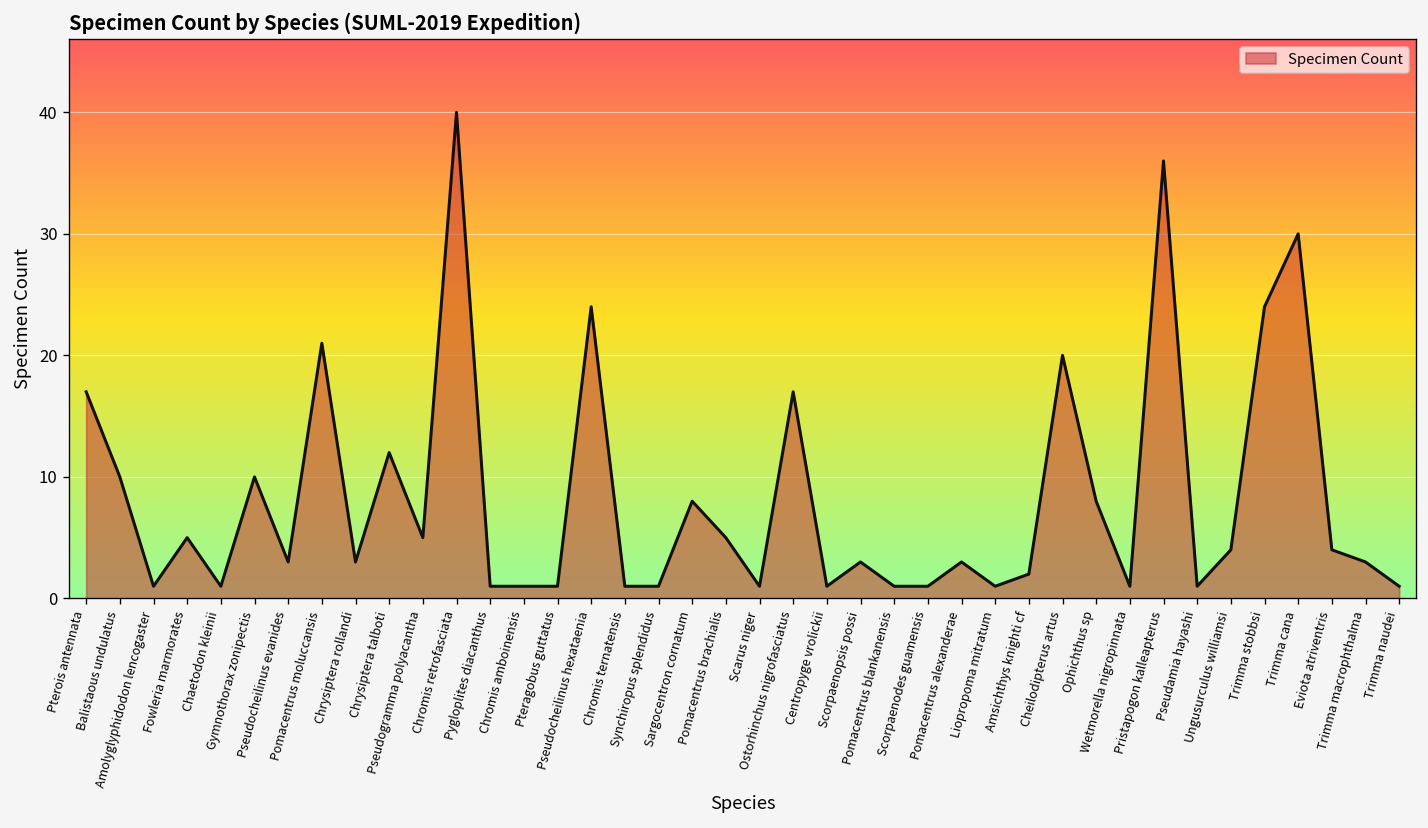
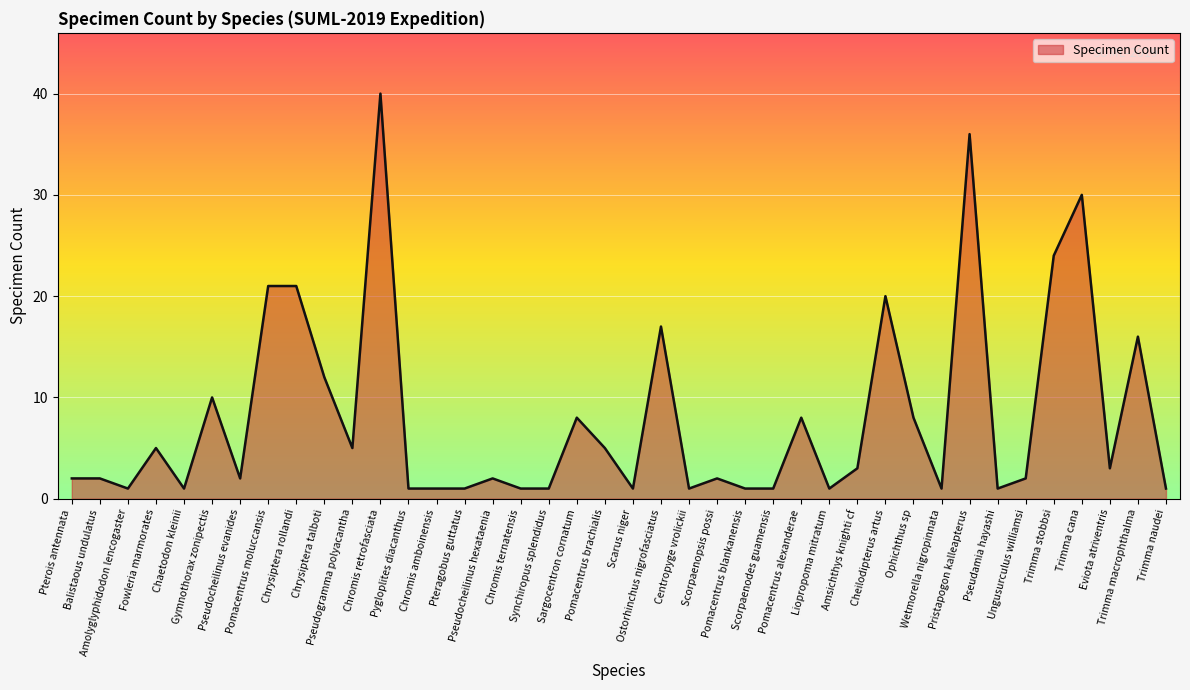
  {
-   "Pterois antennata": 17,
-   "Balistaous undulatus": 10,
+   "Pterois antennata": 2,
+   "Balistaous undulatus": 2,
    "Amolyglyphidodon lencogaster": 1,
    "Fowleria marmorates": 5,
    "Chaetodon kleinii": 1,
    "Gymnothorax zonipectis": 10,
-   "Pseudocheilinus evanides": 3,
+   "Pseudocheilinus evanides": 2,
    "Pomacentrus moluccansis": 21,
-   "Chrysiptera rollandi": 3,
+   "Chrysiptera rollandi": 21,
    "Chrysiptera talboti": 12,
    "Pseudogramma polyacantha": 5,
    "Chromis retrofasciata": 40,
    "Pygloplites diacanthus": 1,
    "Chromis amboinensis": 1,
    "Pteragobus guttatus": 1,
-   "Pseudocheilinus hexataenia": 24,
+   "Pseudocheilinus hexataenia": 2,
    "Chromis ternatensis": 1,
    "Synchiropus splendidus": 1,
    "Sargocentron cornatum": 8,
    "Pomacentrus brachialis": 5,
    "Scarus niger": 1,
    "Ostorhinchus nigrofasciatus": 17,
    "Centropyge vrolickii": 1,
-   "Scorpaenopsis possi": 3,
+   "Scorpaenopsis possi": 2,
    "Pomacentrus blankanensis": 1,
    "Scorpaenodes guamensis": 1,
-   "Pomacentrus alexanderae": 3,
+   "Pomacentrus alexanderae": 8,
    "Liopropoma mitratum": 1,
-   "Amsichthys knighti cf": 2,
+   "Amsichthys knighti cf": 3,
    "Cheilodipterus artus": 20,
    "Ophichthus sp": 8,
    "Wetmorella nigropinnata": 1,
    "Pristapogon kalleapterus": 36,
    "Pseudamia hayashi": 1,
-   "Ungusurculus williamsi": 4,
+   "Ungusurculus williamsi": 2,
    "Trimma stobbsi": 24,
    "Trimma cana": 30,
-   "Eviota atriventris": 4,
-   "Trimma macrophthalma": 3,
+   "Eviota atriventris": 3,
+   "Trimma macrophthalma": 16,
    "Trimma naudei": 1
  }
